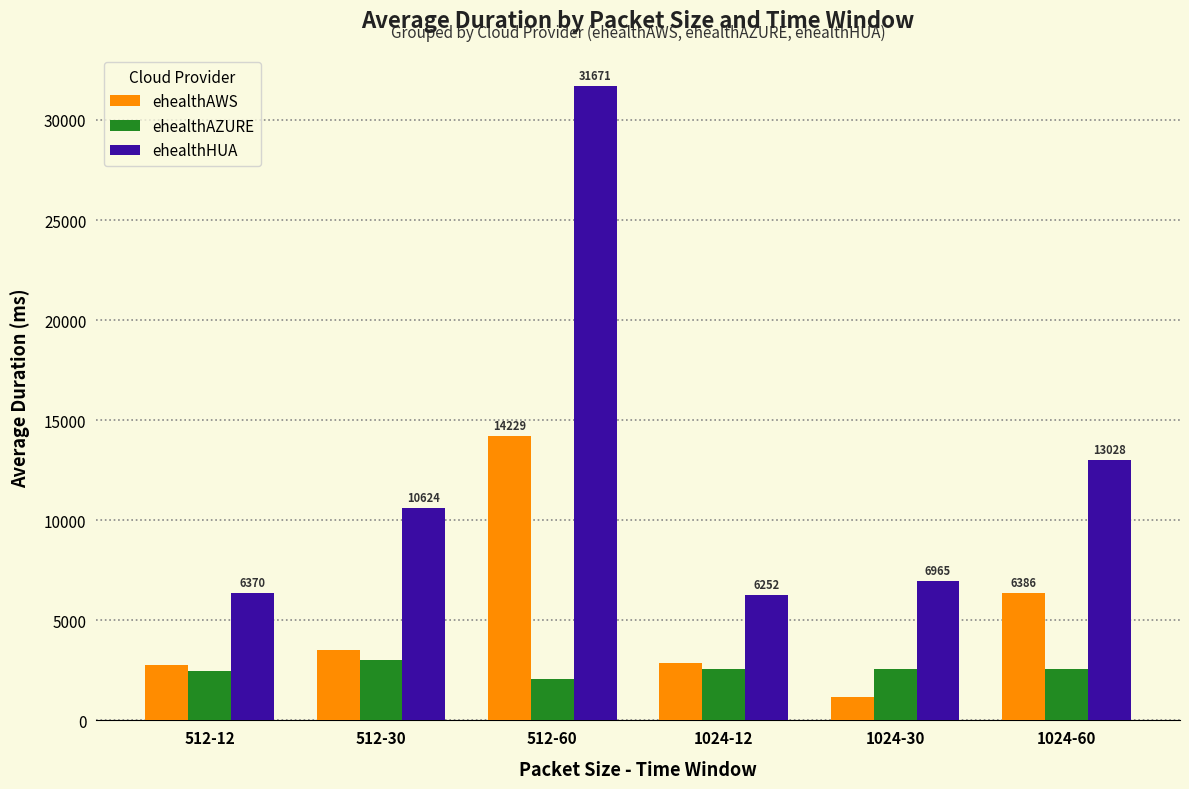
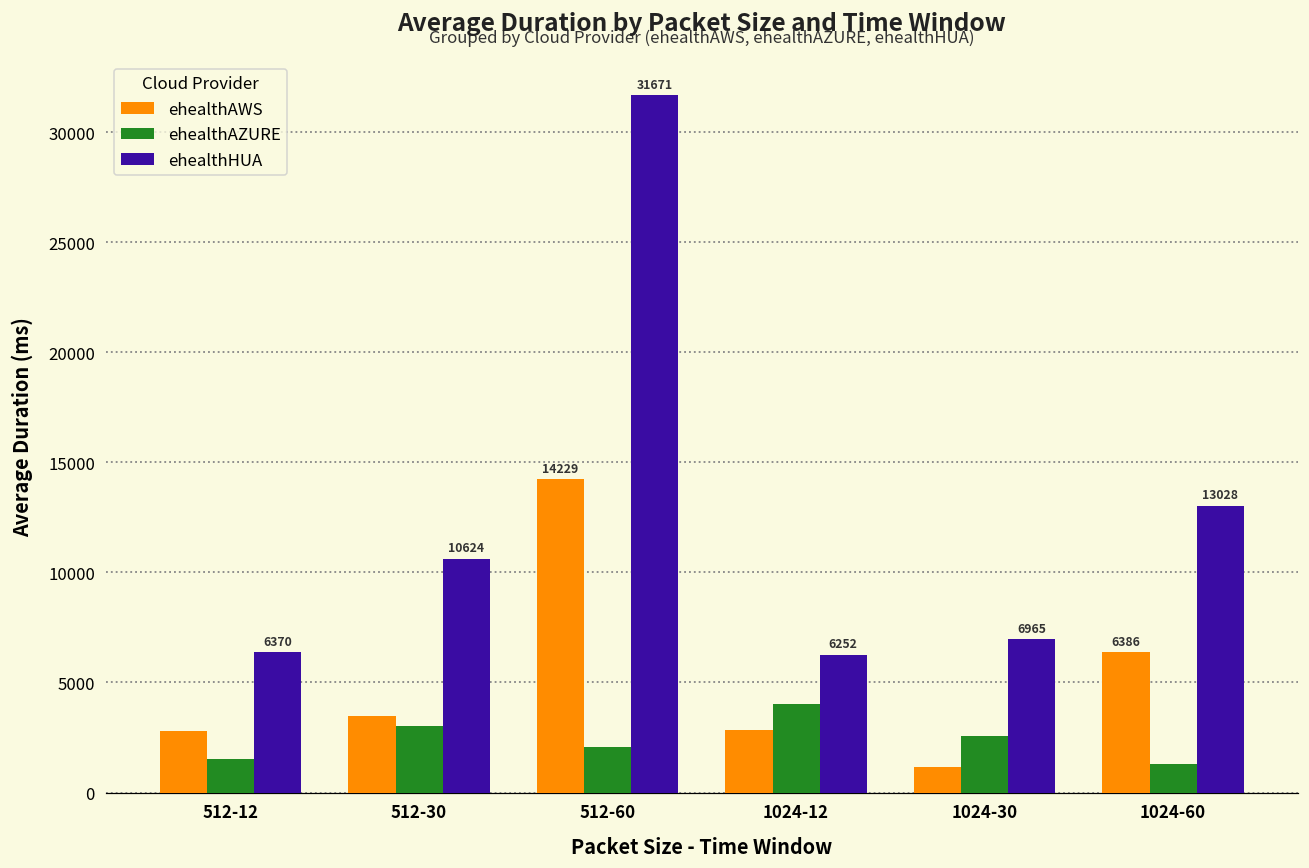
  {
    "ehealthAWS": {
      "512-60": 14229,
      "1024-60": 6386
    },
    "ehealthAZURE": {
-     "512-12": 2500,
+     "512-12": 1500,
      "512-30": 3000,
      "512-60": 2100,
-     "1024-12": 2600,
+     "1024-12": 4000,
      "1024-30": 2600,
-     "1024-60": 2600
+     "1024-60": 1300
    },
    "ehealthHUA": {
      "512-12": 6370,
      "512-30": 10624,
      "512-60": 31671,
      "1024-12": 6252,
      "1024-30": 6965,
      "1024-60": 13028
    }
  }
